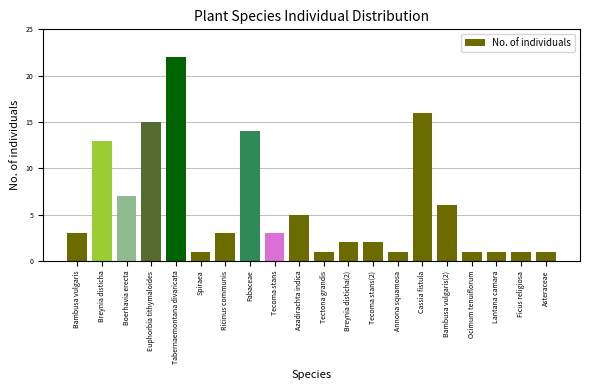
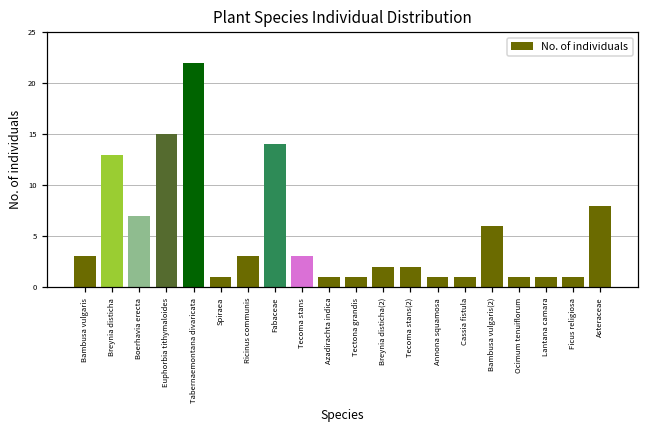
  {
    "Bambusa vulgaris": 3,
    "Breynia disticha": 13,
    "Boerhavia erecta": 7,
    "Euphorbia tithymaloides": 15,
    "Tabernaemontana divaricata": 22,
    "Spiraea": 1,
    "Ricinus communis": 3,
    "Fabaceae": 14,
    "Tecoma stans": 3,
-   "Azadirachta indica": 5,
+   "Azadirachta indica": 1,
    "Tectona grandis": 1,
    "Breynia disticha(2)": 2,
    "Tecoma stans(2)": 2,
    "Annona squamosa": 1,
-   "Cassia fistula": 16,
+   "Cassia fistula": 1,
    "Bambusa vulgaris(2)": 6,
    "Ocimum tenuiflorum": 1,
    "Lantana camara": 1,
    "Ficus religiosa": 1,
-   "Asteraceae": 1
+   "Asteraceae": 8
  }
